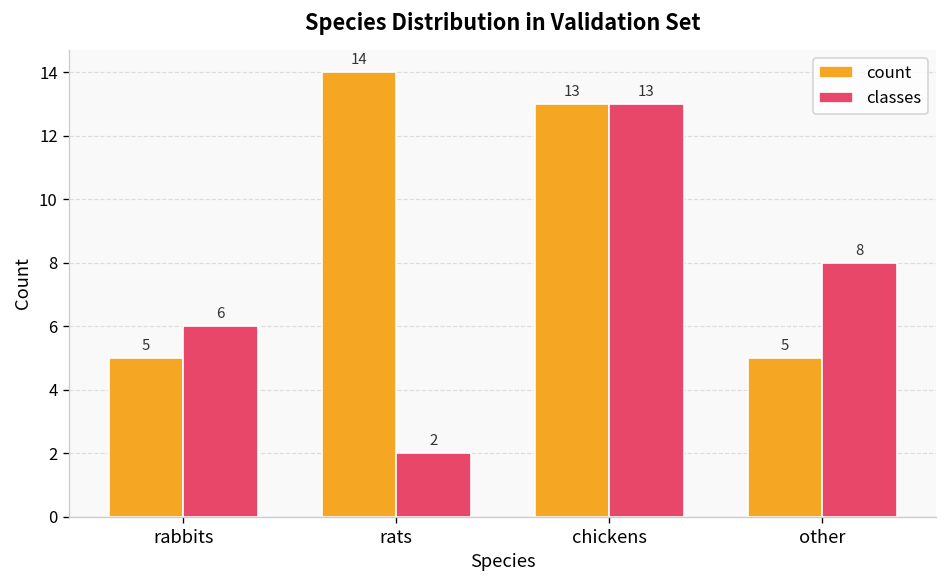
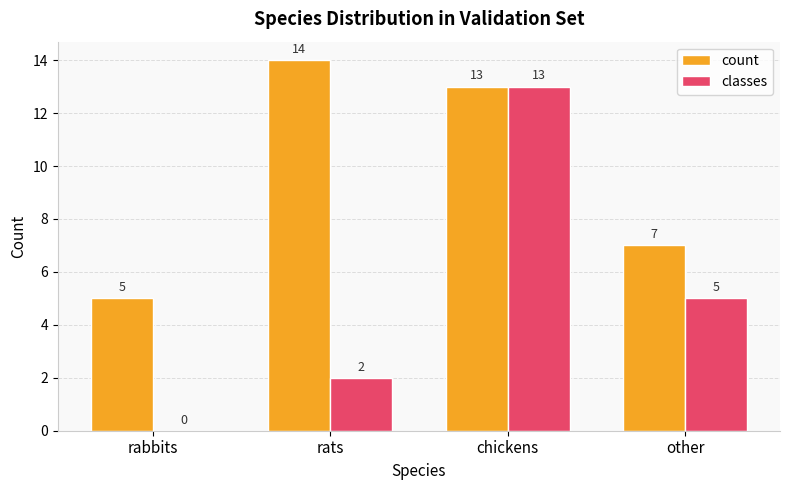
  {
    "count": {
      "rabbits": 5,
      "rats": 14,
      "chickens": 13,
-     "other": 5
+     "other": 7
    },
    "classes": {
-     "rabbits": 6,
+     "rabbits": 0,
      "rats": 2,
      "chickens": 13,
-     "other": 8
+     "other": 5
    }
  }
